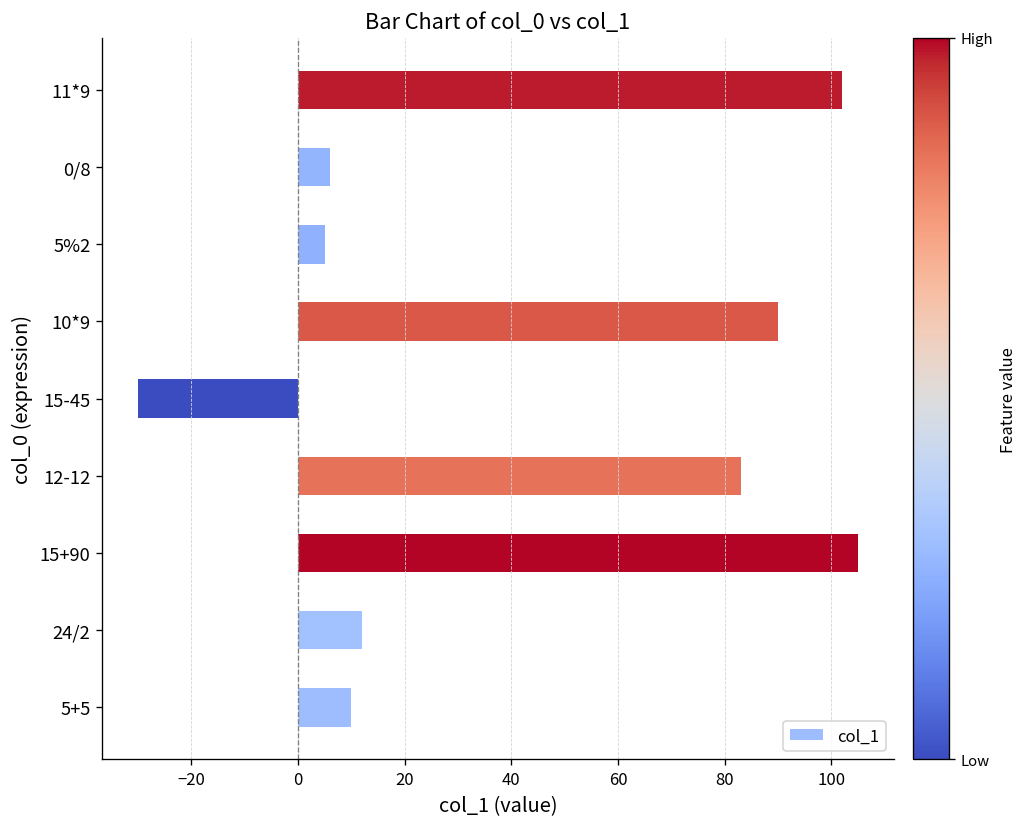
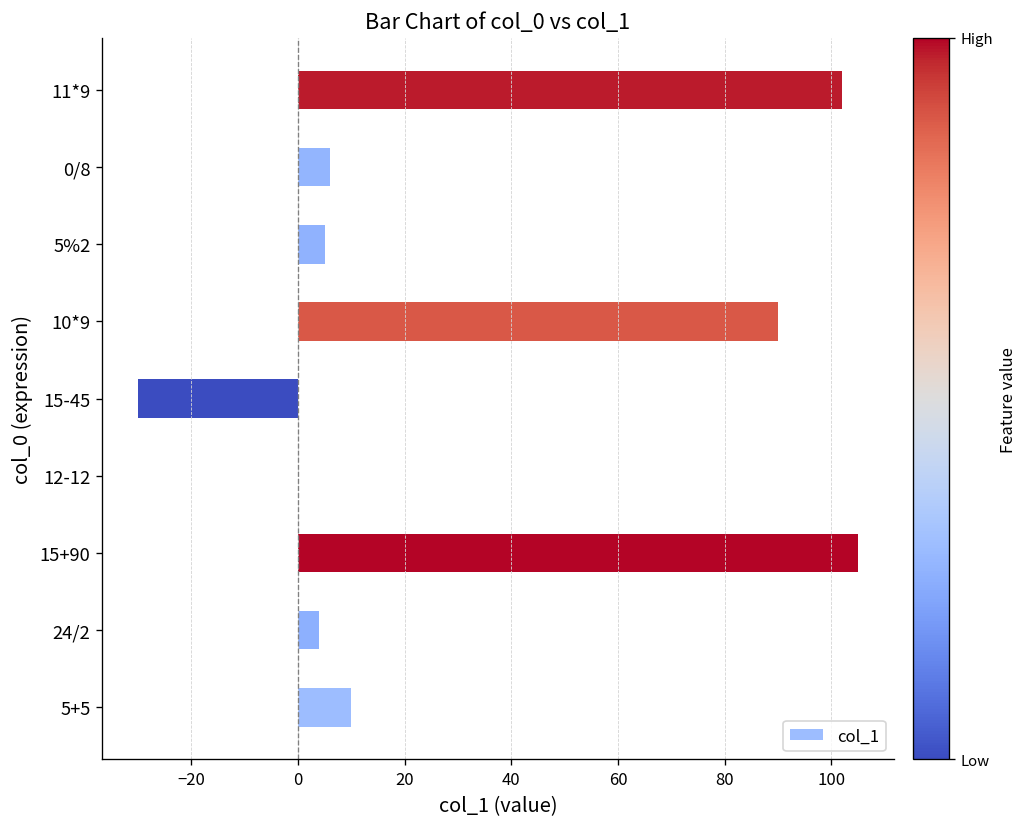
  {
    "11*9": 102,
    "0/8": 6,
    "5%2": 5,
    "10*9": 90,
    "15-45": -30,
-   "12-12": 83,
+   "12-12": 0,
    "15+90": 105,
-   "24/2": 12,
+   "24/2": 4,
    "5+5": 10
  }
